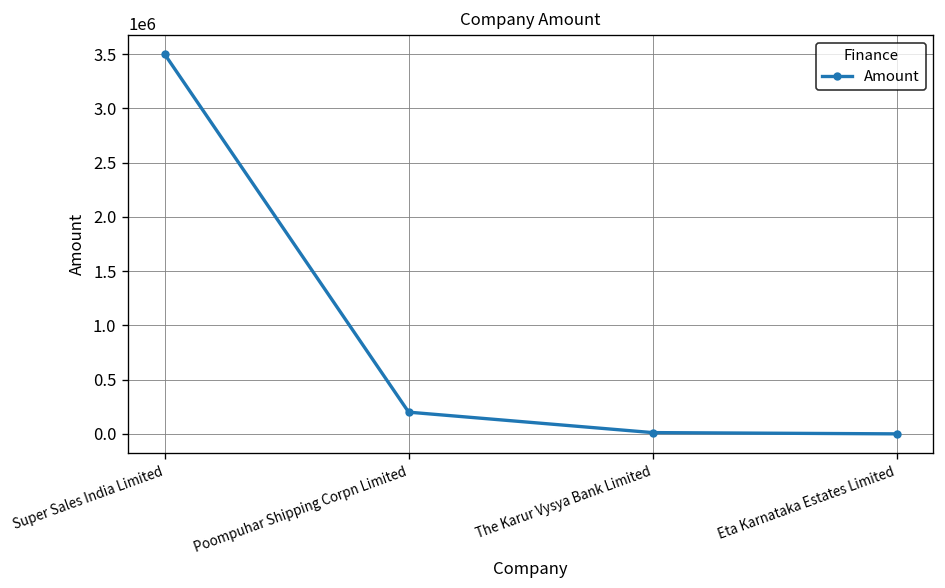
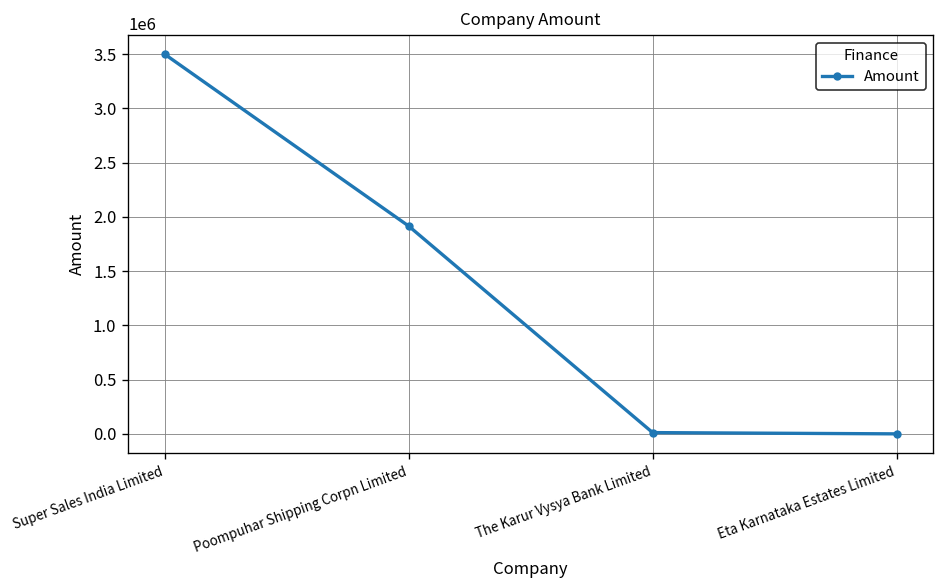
  {
    "Super Sales India Limited": 3500000,
-   "Poompuhar Shipping Corpn Limited": 200000,
+   "Poompuhar Shipping Corpn Limited": 1900000,
    "The Karur Vysya Bank Limited": 0,
    "Eta Karnataka Estates Limited": 0
  }
